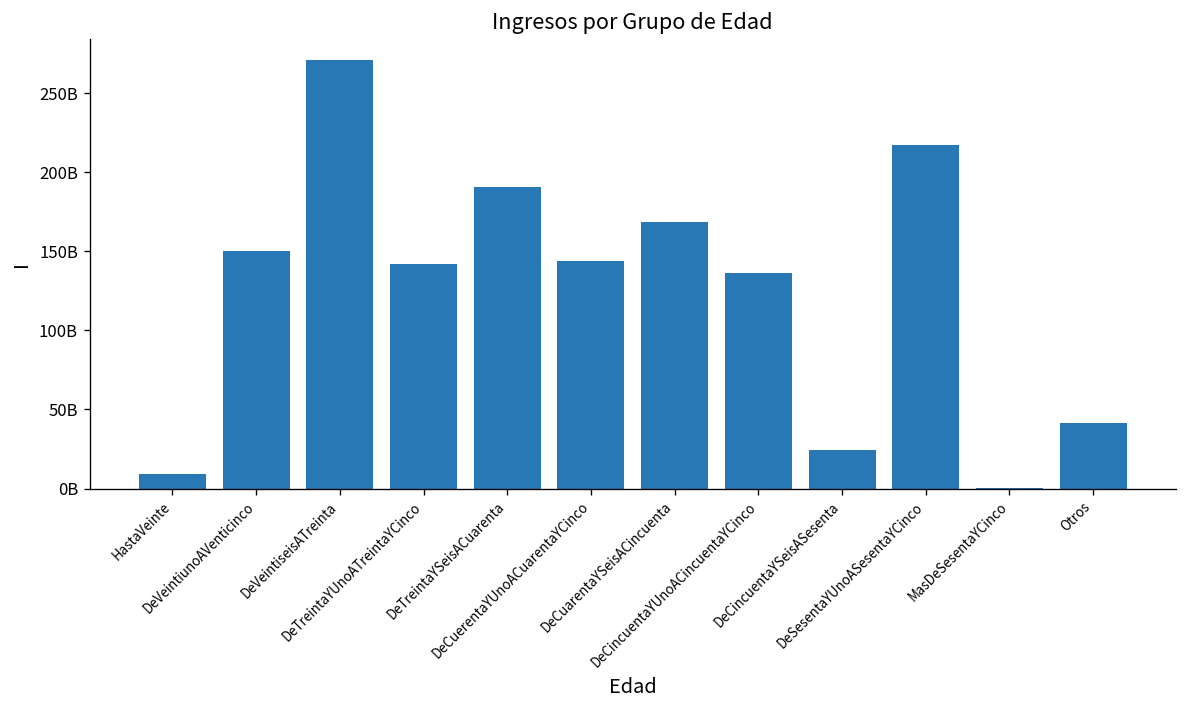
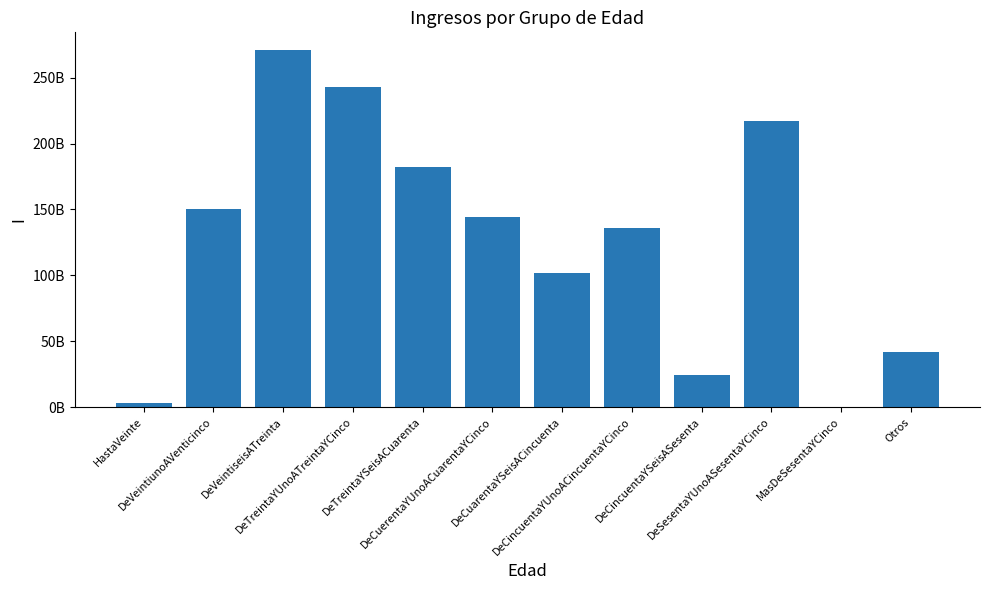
  {
-   "HastaVeinte": 9000000000,
+   "HastaVeinte": 3000000000,
    "DeVeintiunoAVenticinco": 150000000000,
    "DeVeintiseisATreinta": 271000000000,
-   "DeTreintaYUnoATreintaYCinco": 142000000000,
-   "DeTreintaYSeisACuarenta": 191000000000,
+   "DeTreintaYUnoATreintaYCinco": 243000000000,
+   "DeTreintaYSeisACuarenta": 182000000000,
    "DeCuerentaYUnoACuarentaYCinco": 144000000000,
-   "DeCuarentaYSeisACincuenta": 169000000000,
+   "DeCuarentaYSeisACincuenta": 102000000000,
    "DeCincuentaYUnoACincuentaYCinco": 136000000000,
    "DeCincuentaYSeisASesenta": 24000000000,
    "DeSesentaYUnoASesentaYCinco": 217000000000,
    "Otros": 42000000000
  }
